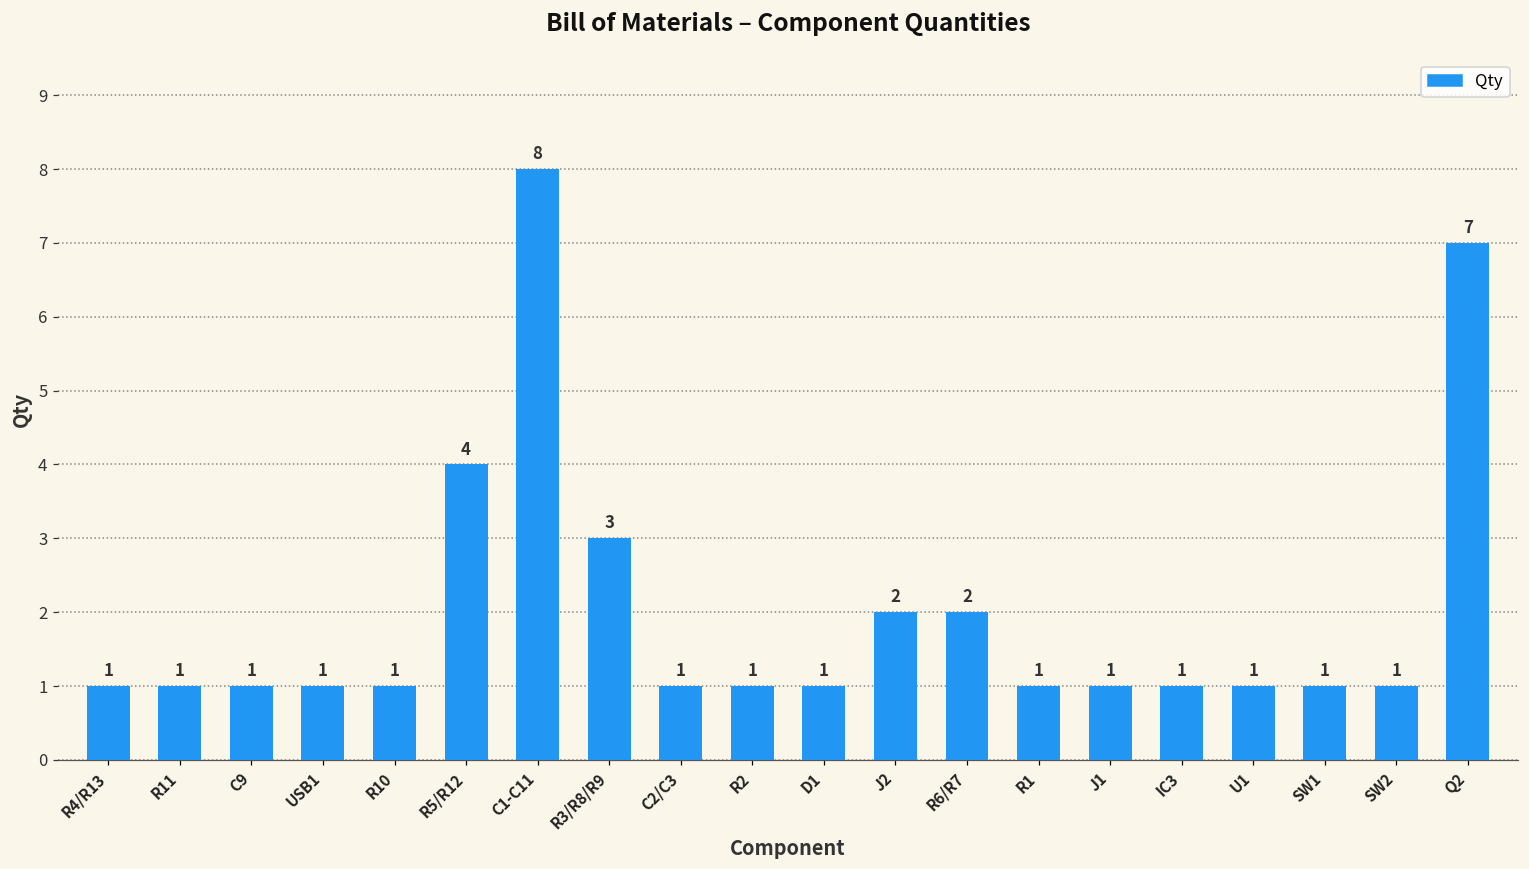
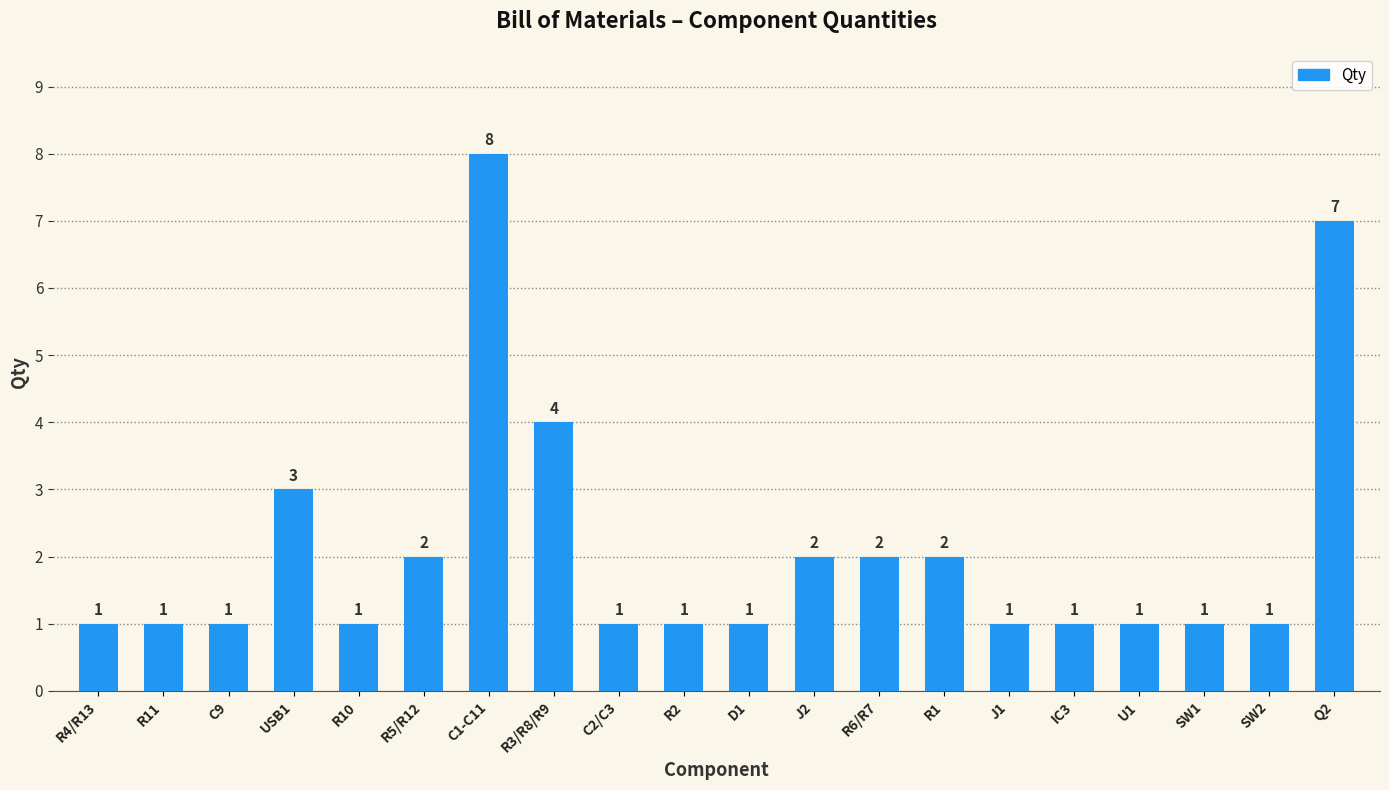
  {
    "R4/R13": 1,
    "R11": 1,
    "C9": 1,
-   "USB1": 1,
+   "USB1": 3,
    "R10": 1,
-   "R5/R12": 4,
+   "R5/R12": 2,
    "C1-C11": 8,
-   "R3/R8/R9": 3,
+   "R3/R8/R9": 4,
    "C2/C3": 1,
    "R2": 1,
    "D1": 1,
    "J2": 2,
    "R6/R7": 2,
-   "R1": 1,
+   "R1": 2,
    "J1": 1,
    "IC3": 1,
    "U1": 1,
    "SW1": 1,
    "SW2": 1,
    "Q2": 7
  }
